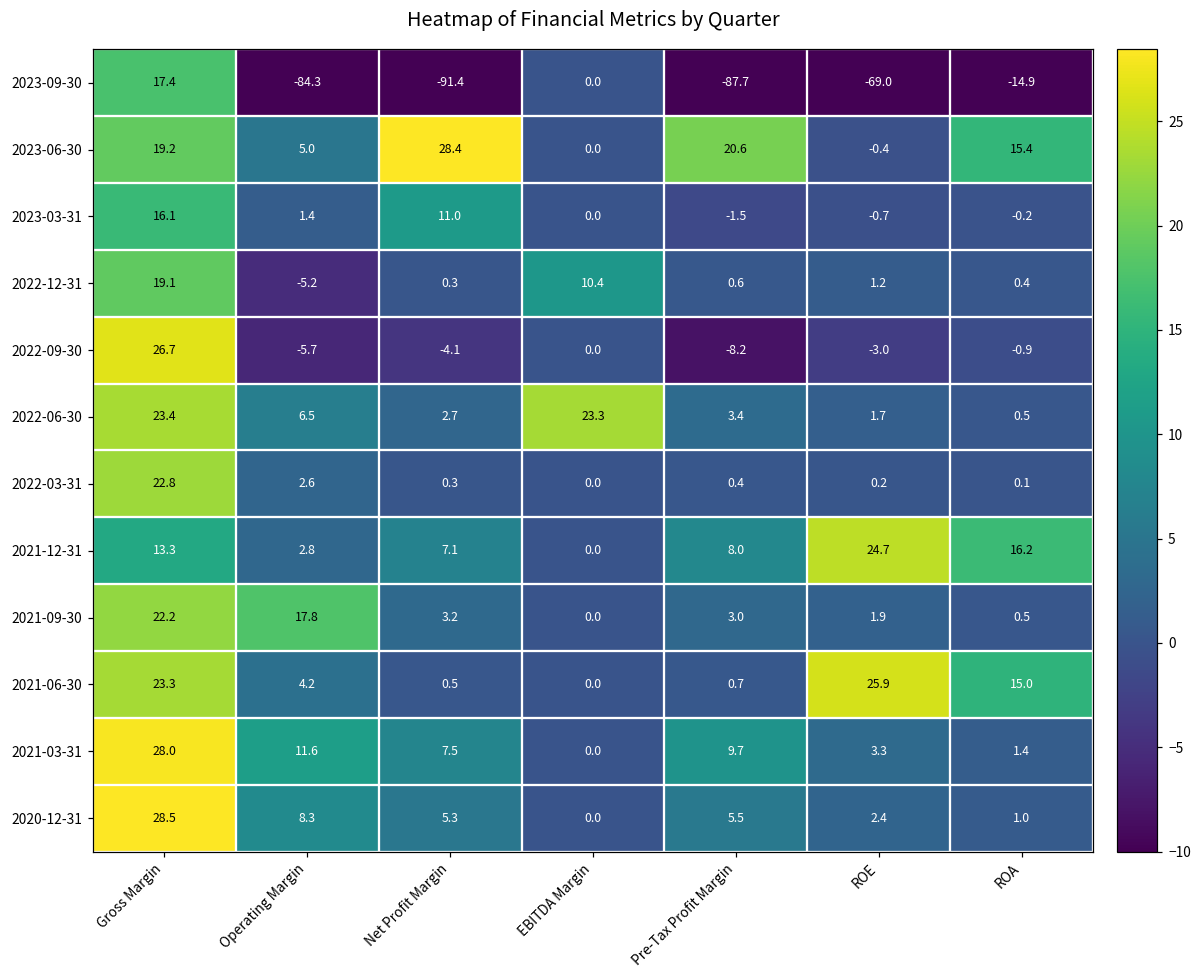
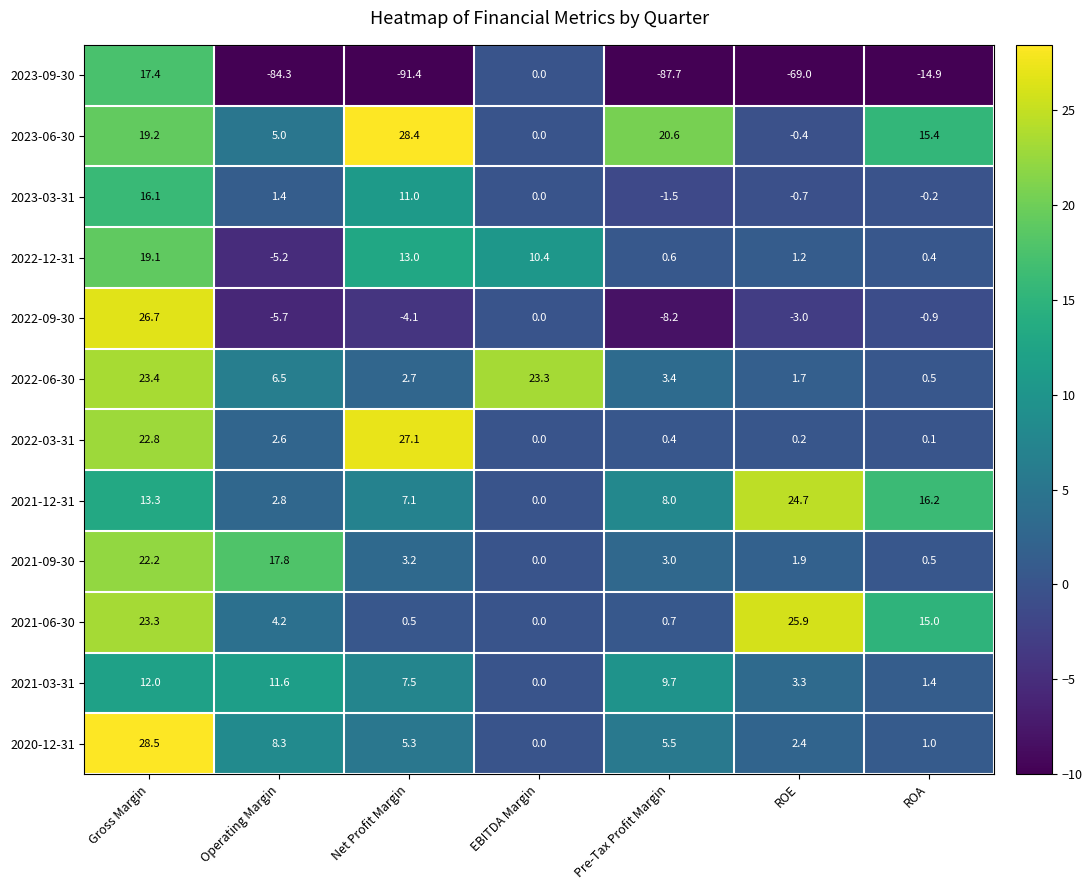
  {
    "2023-09-30": {
      "Gross Margin": 17.4,
      "Operating Margin": -84.3,
      "Net Profit Margin": -91.4,
      "EBITDA Margin": 0.0,
      "Pre-Tax Profit Margin": -87.7,
      "ROE": -69.0,
      "ROA": -14.9
    },
    "2023-06-30": {
      "Gross Margin": 19.2,
      "Operating Margin": 5.0,
      "Net Profit Margin": 28.4,
      "EBITDA Margin": 0.0,
      "Pre-Tax Profit Margin": 20.6,
      "ROE": -0.4,
      "ROA": 15.4
    },
    "2023-03-31": {
      "Gross Margin": 16.1,
      "Operating Margin": 1.4,
      "Net Profit Margin": 11.0,
      "EBITDA Margin": 0.0,
      "Pre-Tax Profit Margin": -1.5,
      "ROE": -0.7,
      "ROA": -0.2
    },
    "2022-12-31": {
      "Gross Margin": 19.1,
      "Operating Margin": -5.2,
-     "Net Profit Margin": 0.3,
+     "Net Profit Margin": 13.0,
      "EBITDA Margin": 10.4,
      "Pre-Tax Profit Margin": 0.6,
      "ROE": 1.2,
      "ROA": 0.4
    },
    "2022-09-30": {
      "Gross Margin": 26.7,
      "Operating Margin": -5.7,
      "Net Profit Margin": -4.1,
      "EBITDA Margin": 0.0,
      "Pre-Tax Profit Margin": -8.2,
      "ROE": -3.0,
      "ROA": -0.9
    },
    "2022-06-30": {
      "Gross Margin": 23.4,
      "Operating Margin": 6.5,
      "Net Profit Margin": 2.7,
      "EBITDA Margin": 23.3,
      "Pre-Tax Profit Margin": 3.4,
      "ROE": 1.7,
      "ROA": 0.5
    },
    "2022-03-31": {
      "Gross Margin": 22.8,
      "Operating Margin": 2.6,
-     "Net Profit Margin": 0.3,
+     "Net Profit Margin": 27.1,
      "EBITDA Margin": 0.0,
      "Pre-Tax Profit Margin": 0.4,
      "ROE": 0.2,
      "ROA": 0.1
    },
    "2021-12-31": {
      "Gross Margin": 13.3,
      "Operating Margin": 2.8,
      "Net Profit Margin": 7.1,
      "EBITDA Margin": 0.0,
      "Pre-Tax Profit Margin": 8.0,
      "ROE": 24.7,
      "ROA": 16.2
    },
    "2021-09-30": {
      "Gross Margin": 22.2,
      "Operating Margin": 17.8,
      "Net Profit Margin": 3.2,
      "EBITDA Margin": 0.0,
      "Pre-Tax Profit Margin": 3.0,
      "ROE": 1.9,
      "ROA": 0.5
    },
    "2021-06-30": {
      "Gross Margin": 23.3,
      "Operating Margin": 4.2,
      "Net Profit Margin": 0.5,
      "EBITDA Margin": 0.0,
      "Pre-Tax Profit Margin": 0.7,
      "ROE": 25.9,
      "ROA": 15.0
    },
    "2021-03-31": {
-     "Gross Margin": 28.0,
+     "Gross Margin": 12.0,
      "Operating Margin": 11.6,
      "Net Profit Margin": 7.5,
      "EBITDA Margin": 0.0,
      "Pre-Tax Profit Margin": 9.7,
      "ROE": 3.3,
      "ROA": 1.4
    },
    "2020-12-31": {
      "Gross Margin": 28.5,
      "Operating Margin": 8.3,
      "Net Profit Margin": 5.3,
      "EBITDA Margin": 0.0,
      "Pre-Tax Profit Margin": 5.5,
      "ROE": 2.4,
      "ROA": 1.0
    }
  }
